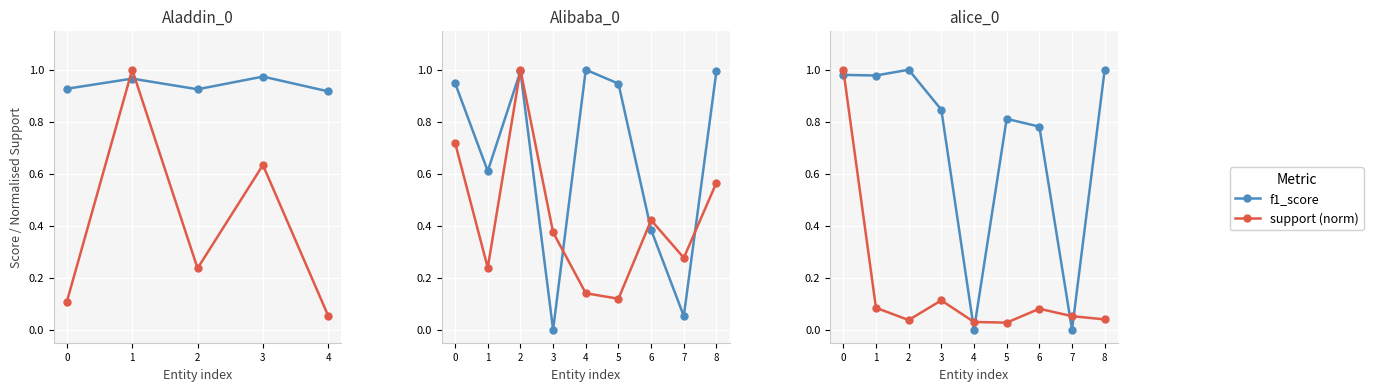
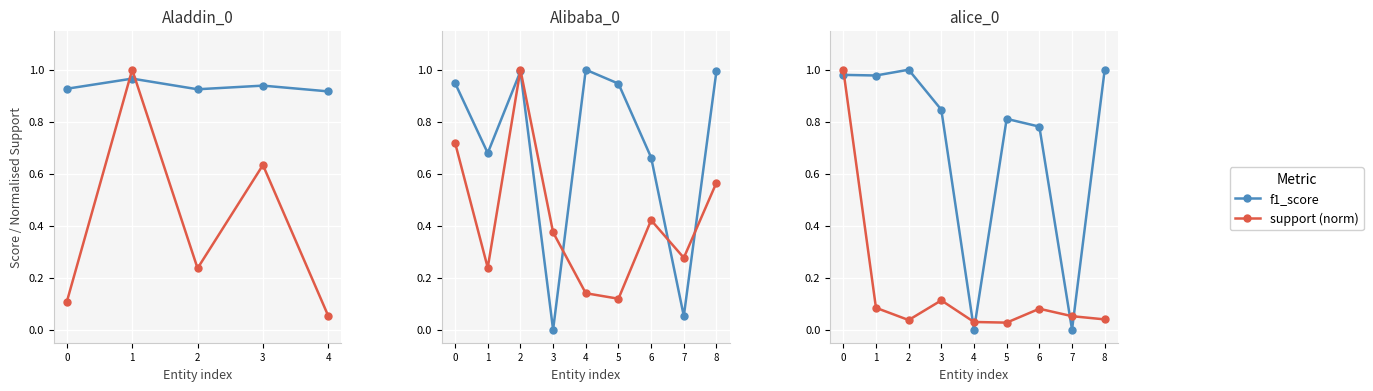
  {
    "Aladdin_0": {
      "f1_score": {
        "0": 0.93,
        "1": 0.97,
        "2": 0.92,
-       "3": 0.97,
+       "3": 0.94,
        "4": 0.92
      },
      "support (norm)": {
        "0": 0.11,
        "1": 1.00,
        "2": 0.24,
        "3": 0.63,
        "4": 0.05
      }
    },
    "Alibaba_0": {
      "f1_score": {
        "0": 0.95,
-       "1": 0.61,
+       "1": 0.68,
        "3": 0.00,
        "4": 1.00,
        "5": 0.95,
-       "6": 0.38,
+       "6": 0.66,
        "7": 0.05,
        "8": 1.00
      },
      "support (norm)": {
        "0": 0.72,
        "1": 0.24,
        "3": 0.37,
        "4": 0.14,
        "5": 0.12,
        "6": 0.42,
        "7": 0.28,
        "8": 0.57
      }
    },
    "alice_0": {
      "f1_score": {
        "0": 0.98,
        "1": 0.98,
        "2": 1.00,
        "3": 0.85,
        "4": 0.00,
        "5": 0.81,
        "6": 0.78,
        "7": 0.00,
        "8": 1.00
      },
      "support (norm)": {
        "0": 1.00,
        "1": 0.08,
        "2": 0.04,
        "3": 0.11,
        "4": 0.03,
        "5": 0.03,
        "6": 0.08,
        "7": 0.05,
        "8": 0.04
      }
    }
  }
